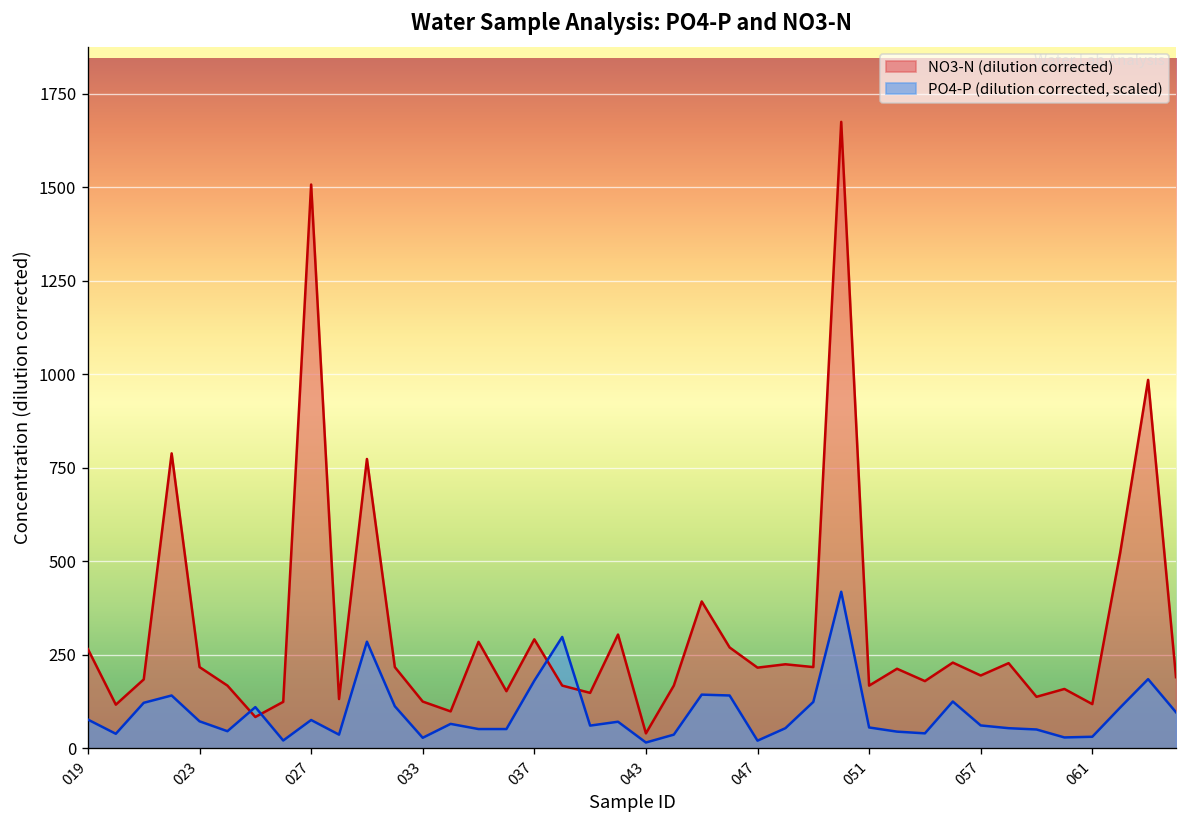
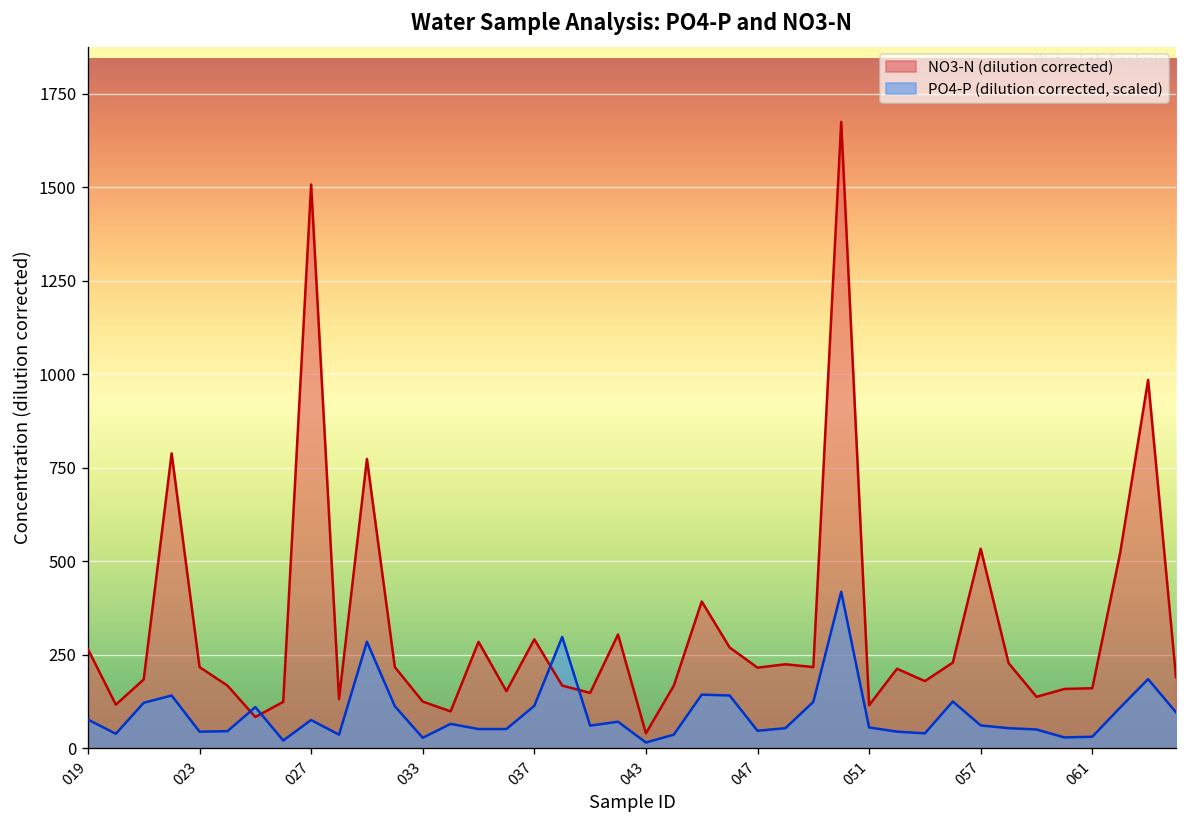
  {
    "NO3-N (dilution corrected)": {
      "019": 270,
      "023": 220,
      "027": 1510,
      "033": 130,
      "037": 290,
      "043": 40,
      "047": 220,
-     "051": 170,
-     "057": 200,
-     "061": 120
+     "051": 120,
+     "057": 530,
+     "061": 160
    },
    "PO4-P (dilution corrected, scaled)": {
      "019": 80,
-     "023": 70,
+     "023": 40,
      "027": 80,
      "033": 30,
-     "037": 180,
+     "037": 110,
      "043": 20,
-     "047": 20,
+     "047": 50,
      "051": 60,
      "057": 60,
      "061": 30
    }
  }
